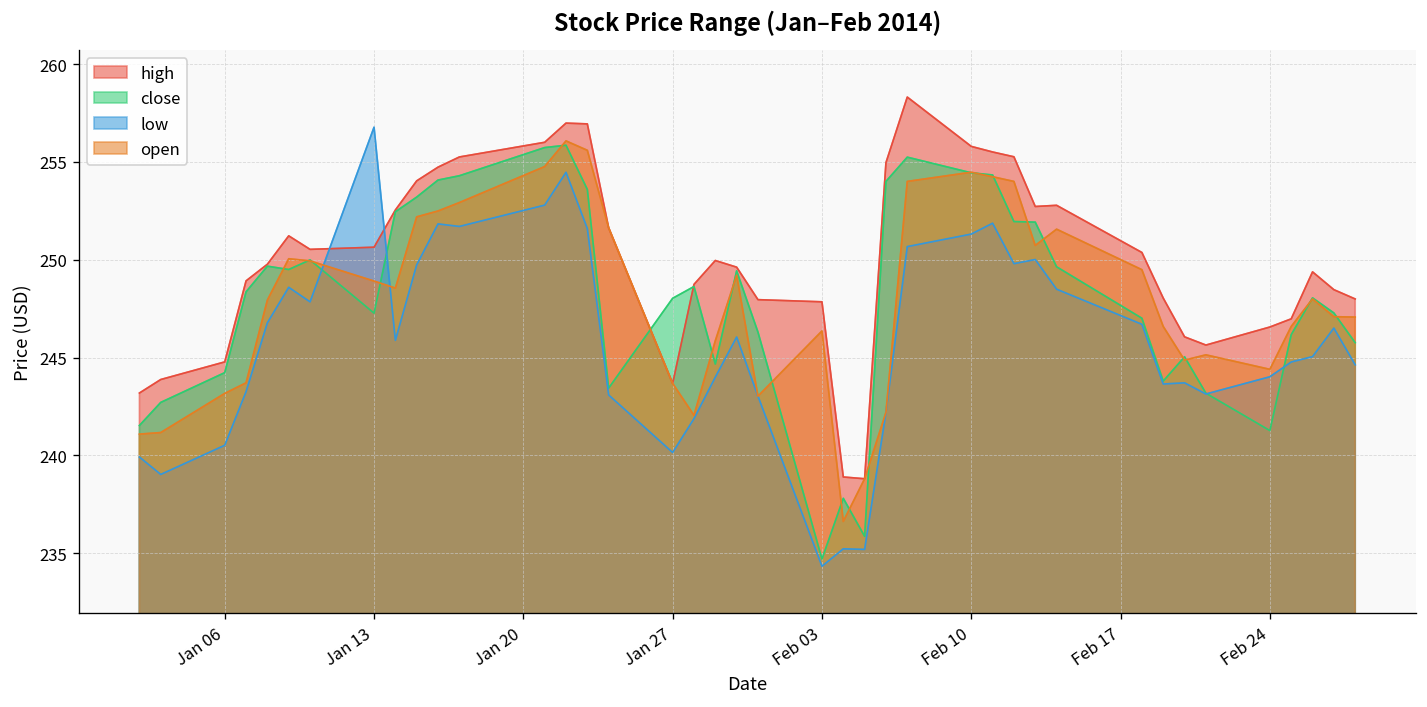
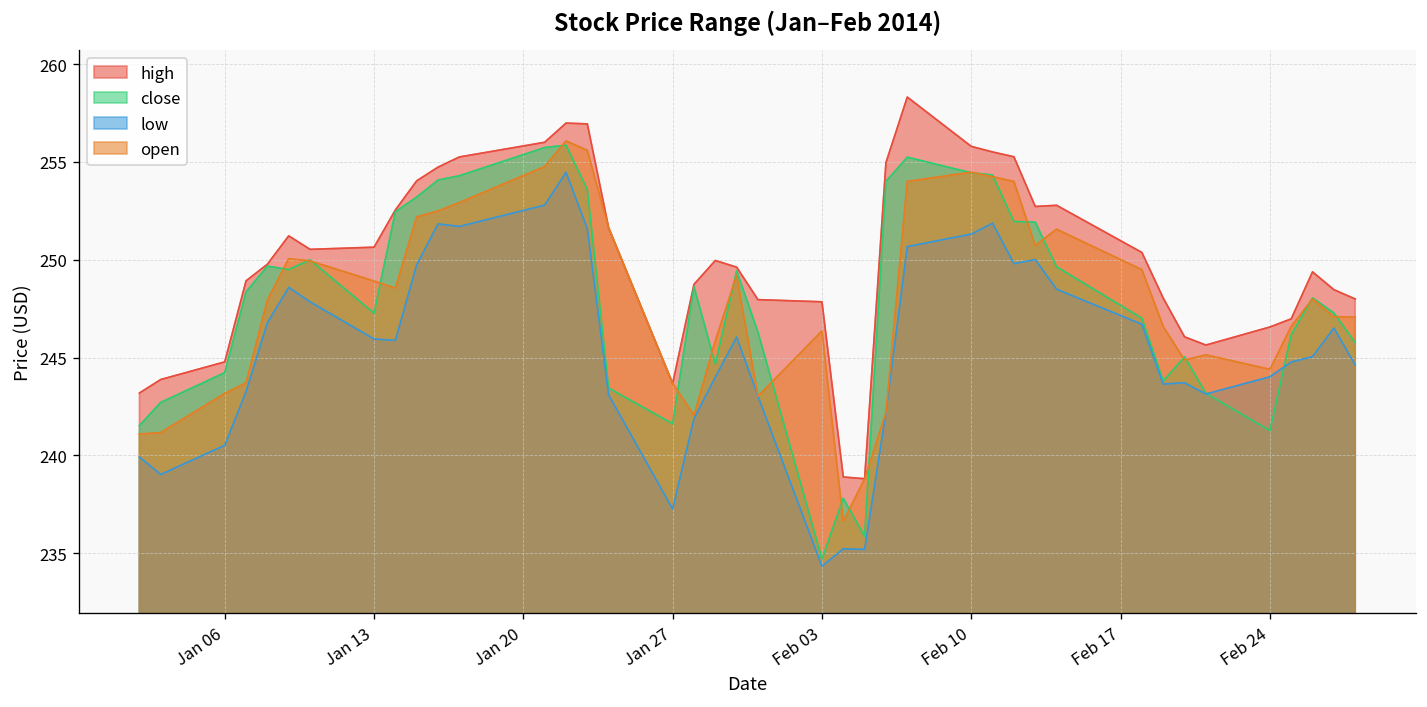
  {
    "close": {
      "Jan 06": 244.2,
      "Jan 13": 247.3,
-     "Jan 27": 248.0,
+     "Jan 27": 241.6,
      "Feb 03": 234.7,
      "Feb 24": 241.3
    },
    "low": {
      "Jan 06": 240.5,
-     "Jan 13": 256.8,
-     "Jan 27": 240.2,
+     "Jan 13": 246.0,
+     "Jan 27": 237.3,
      "Feb 03": 234.3,
      "Feb 10": 251.3,
      "Feb 24": 244.0
    }
  }
